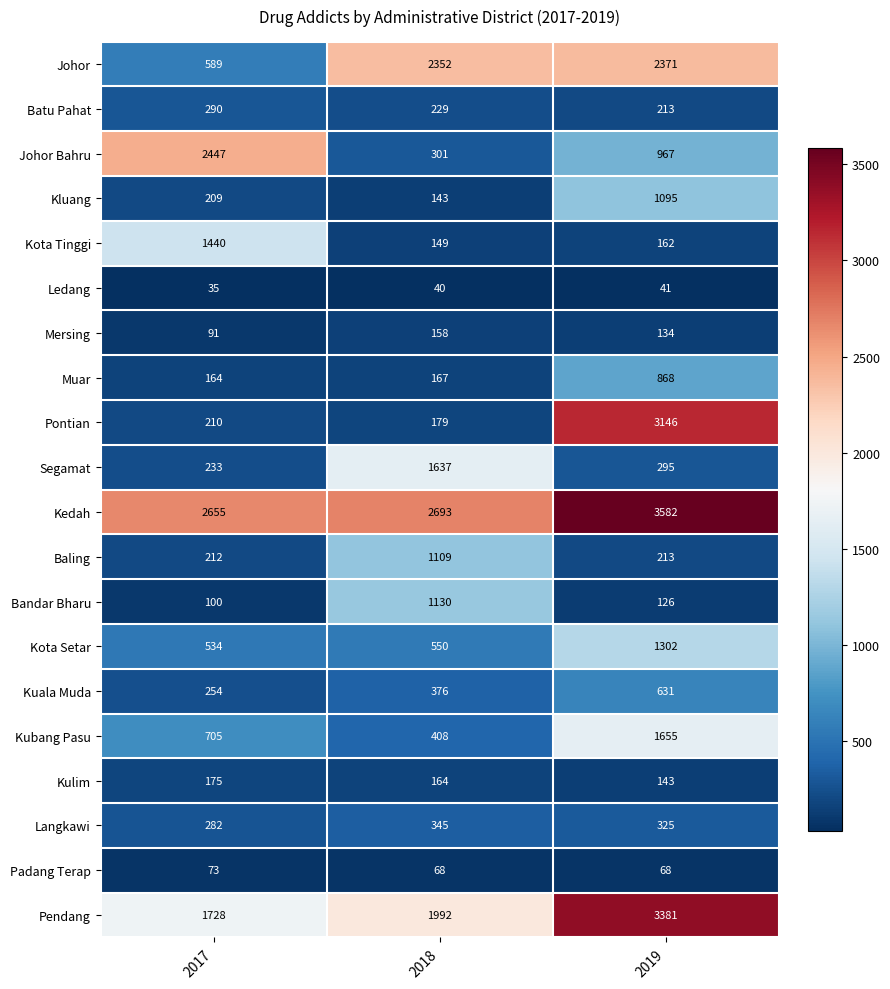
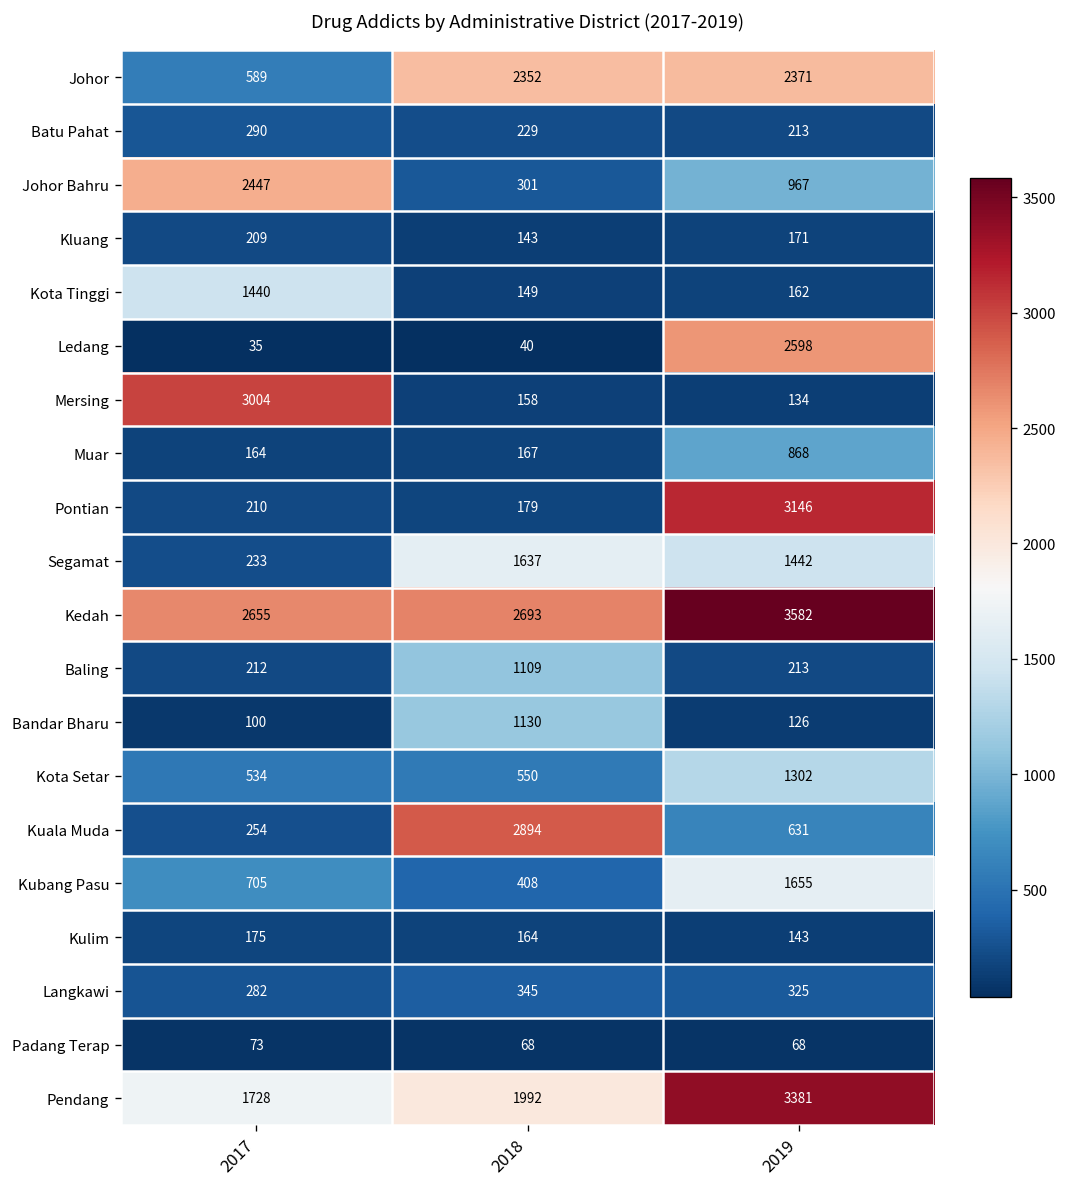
  {
    "Johor": {
      "2017": 589,
      "2018": 2352,
      "2019": 2371
    },
    "Batu Pahat": {
      "2017": 290,
      "2018": 229,
      "2019": 213
    },
    "Johor Bahru": {
      "2017": 2447,
      "2018": 301,
      "2019": 967
    },
    "Kluang": {
      "2017": 209,
      "2018": 143,
-     "2019": 1095
+     "2019": 171
    },
    "Kota Tinggi": {
      "2017": 1440,
      "2018": 149,
      "2019": 162
    },
    "Ledang": {
      "2017": 35,
      "2018": 40,
-     "2019": 41
+     "2019": 2598
    },
    "Mersing": {
-     "2017": 91,
+     "2017": 3004,
      "2018": 158,
      "2019": 134
    },
    "Muar": {
      "2017": 164,
      "2018": 167,
      "2019": 868
    },
    "Pontian": {
      "2017": 210,
      "2018": 179,
      "2019": 3146
    },
    "Segamat": {
      "2017": 233,
      "2018": 1637,
-     "2019": 295
+     "2019": 1442
    },
    "Kedah": {
      "2017": 2655,
      "2018": 2693,
      "2019": 3582
    },
    "Baling": {
      "2017": 212,
      "2018": 1109,
      "2019": 213
    },
    "Bandar Bharu": {
      "2017": 100,
      "2018": 1130,
      "2019": 126
    },
    "Kota Setar": {
      "2017": 534,
      "2018": 550,
      "2019": 1302
    },
    "Kuala Muda": {
      "2017": 254,
-     "2018": 376,
+     "2018": 2894,
      "2019": 631
    },
    "Kubang Pasu": {
      "2017": 705,
      "2018": 408,
      "2019": 1655
    },
    "Kulim": {
      "2017": 175,
      "2018": 164,
      "2019": 143
    },
    "Langkawi": {
      "2017": 282,
      "2018": 345,
      "2019": 325
    },
    "Padang Terap": {
      "2017": 73,
      "2018": 68,
      "2019": 68
    },
    "Pendang": {
      "2017": 1728,
      "2018": 1992,
      "2019": 3381
    }
  }
